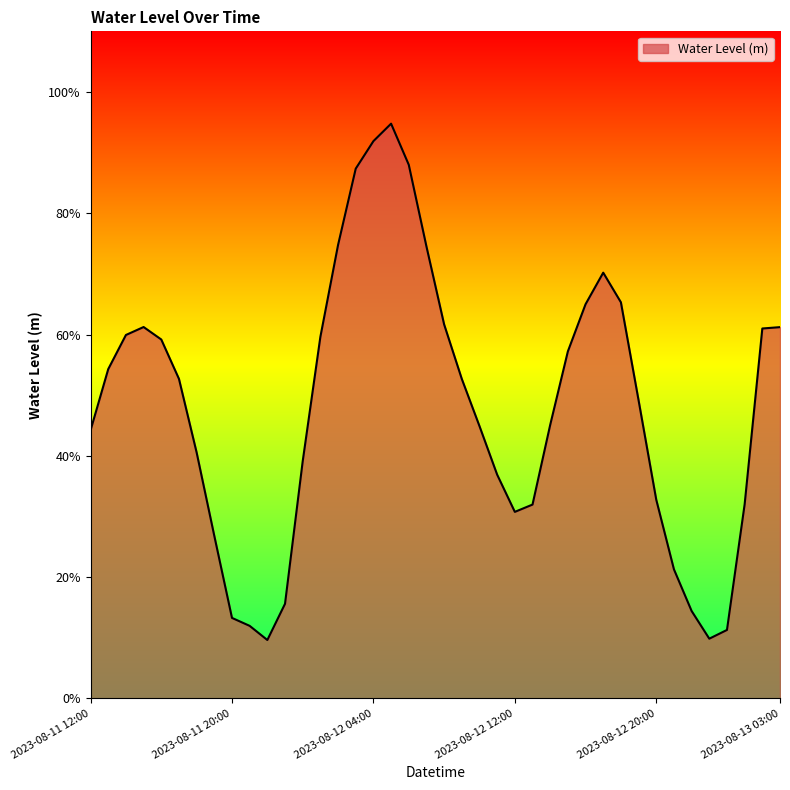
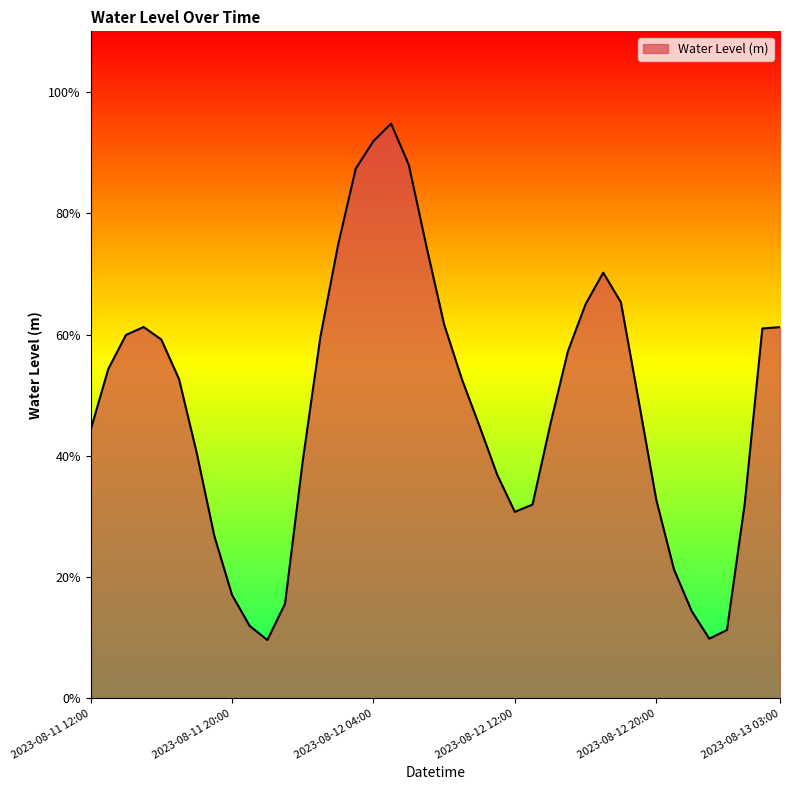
  {
    "2023-08-11 12:00": "44%",
-   "2023-08-11 20:00": "13%",
+   "2023-08-11 20:00": "17%",
    "2023-08-12 04:00": "92%",
    "2023-08-12 12:00": "31%",
    "2023-08-12 20:00": "33%",
    "2023-08-13 03:00": "61%"
  }
